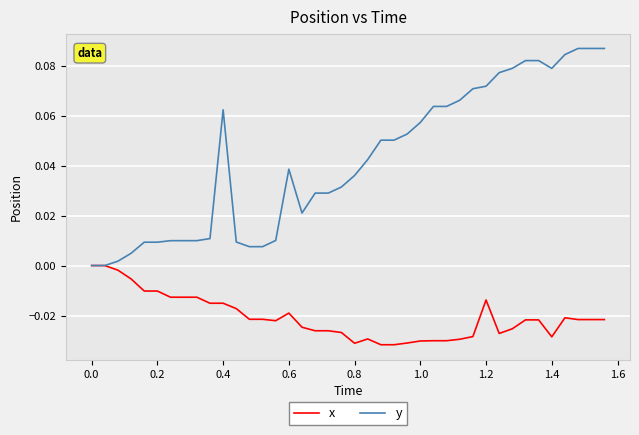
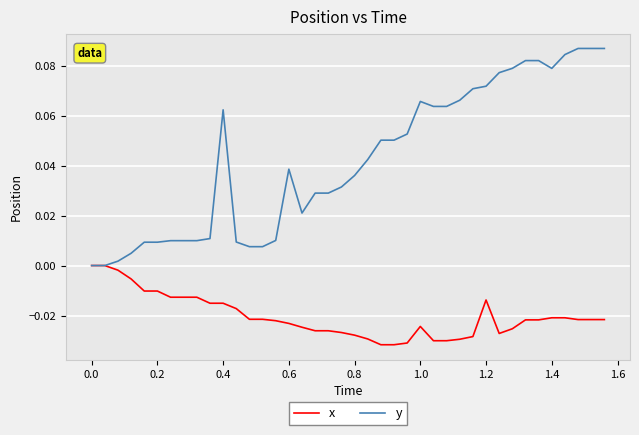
  {
    "x": {
      "0.2": -0.010,
      "0.4": -0.015,
-     "0.6": -0.019,
-     "0.8": -0.031,
-     "1.0": -0.030,
+     "0.6": -0.023,
+     "0.8": -0.028,
+     "1.0": -0.024,
      "1.2": -0.014,
-     "1.4": -0.029
+     "1.4": -0.021
    },
    "y": {
      "0.2": 0.009,
      "0.4": 0.062,
      "0.6": 0.039,
      "0.8": 0.036,
-     "1.0": 0.057,
+     "1.0": 0.066,
      "1.2": 0.072,
      "1.4": 0.079
    }
  }
